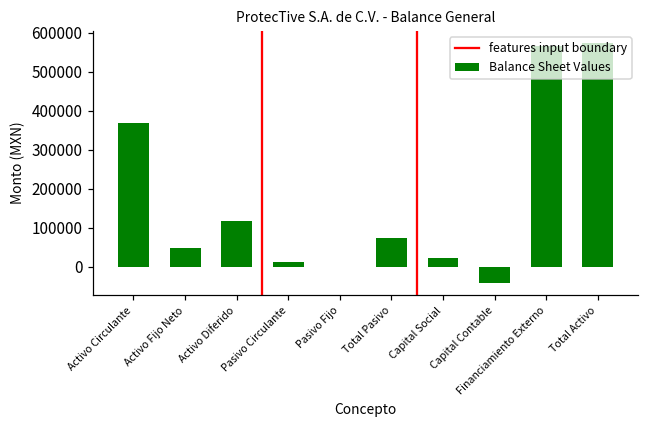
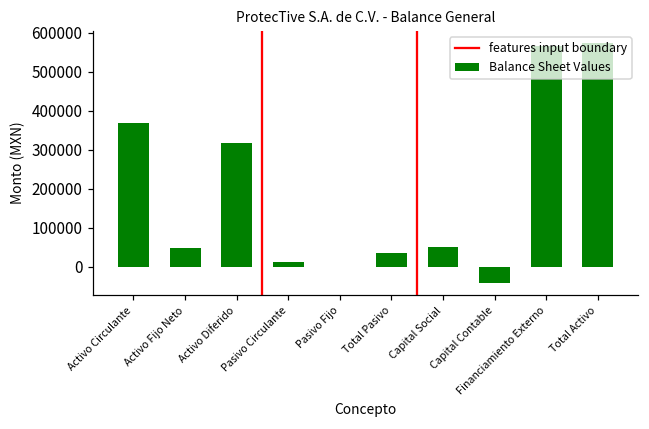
  {
    "Activo Circulante": 370000,
    "Activo Fijo Neto": 50000,
-   "Activo Diferido": 120000,
+   "Activo Diferido": 320000,
    "Pasivo Circulante": 10000,
    "Pasivo Fijo": 0,
-   "Total Pasivo": 70000,
-   "Capital Social": 20000,
+   "Total Pasivo": 30000,
+   "Capital Social": 50000,
    "Capital Contable": -40000
  }
